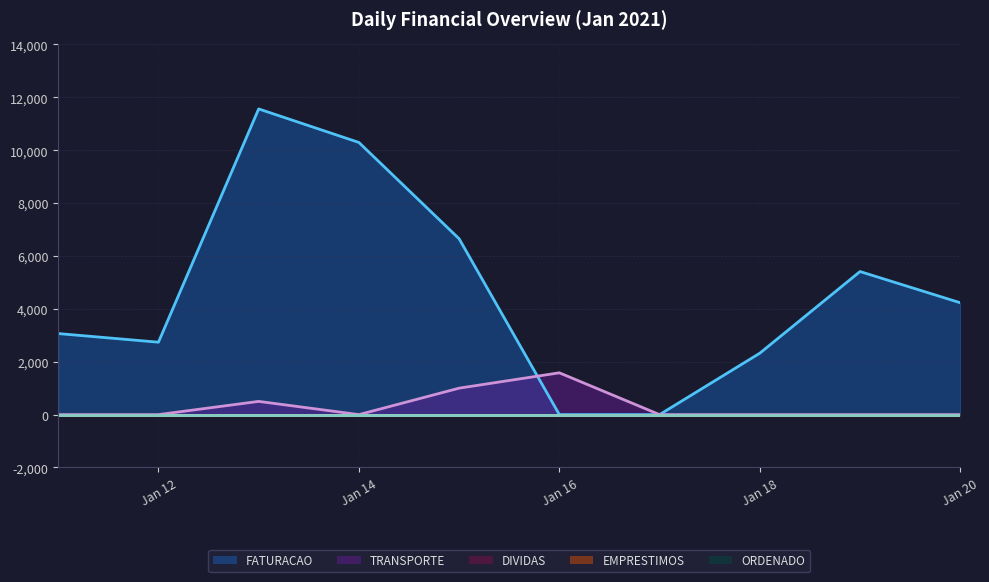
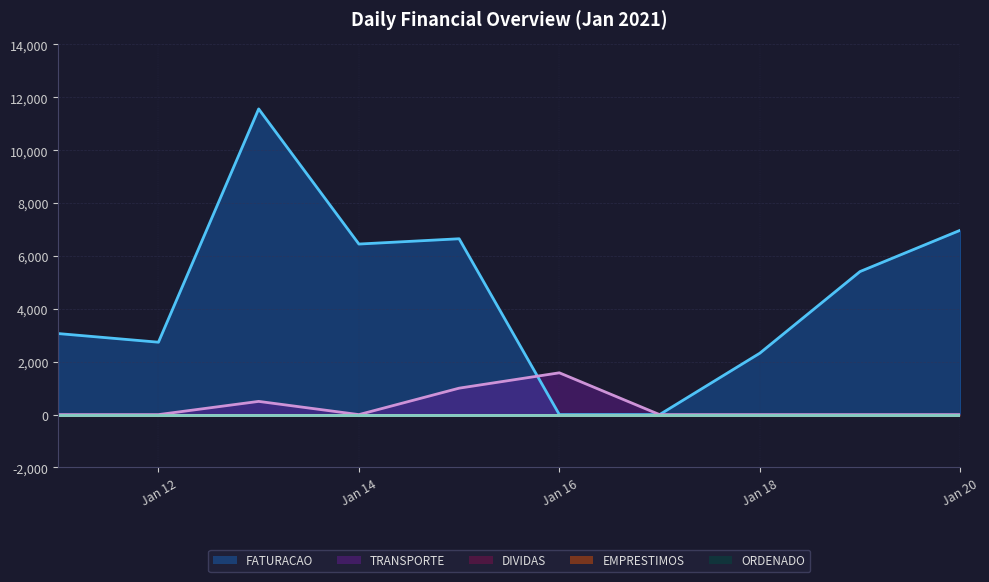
  {
    "FATURACAO": {
      "Jan 12": "2,700",
-     "Jan 14": "10,300",
+     "Jan 14": "6,500",
      "Jan 18": "2,300",
-     "Jan 20": "4,200"
+     "Jan 20": "7,000"
    },
    "TRANSPORTE": {
      "Jan 16": "1,600"
    }
  }
